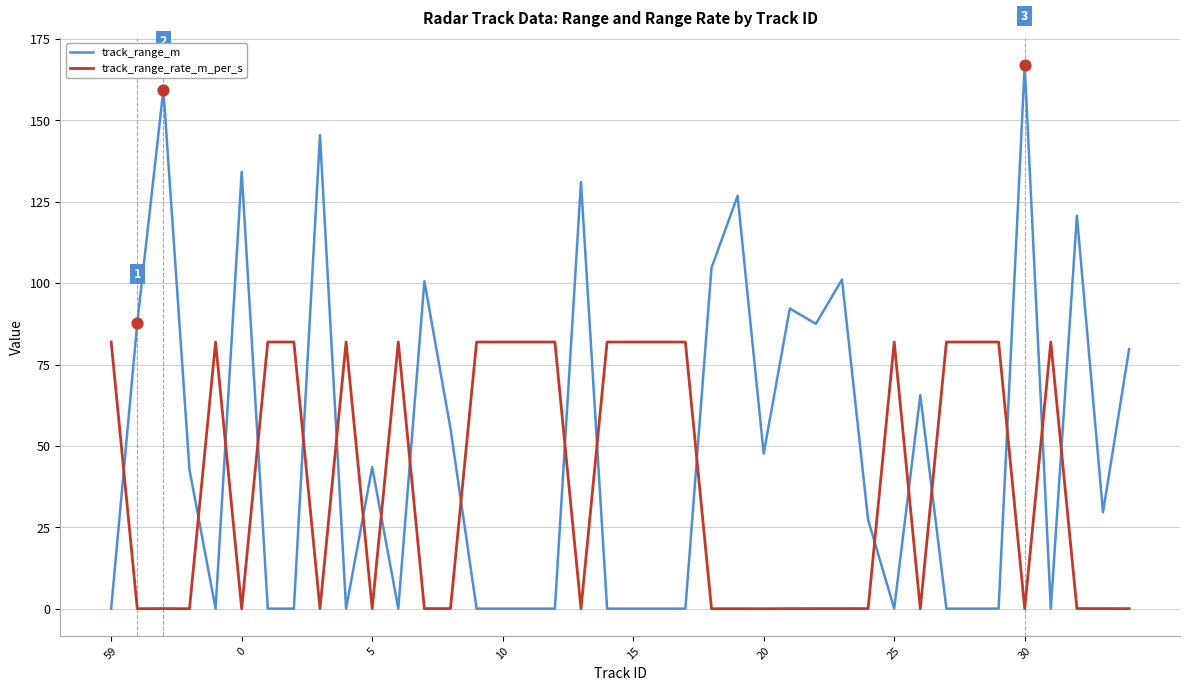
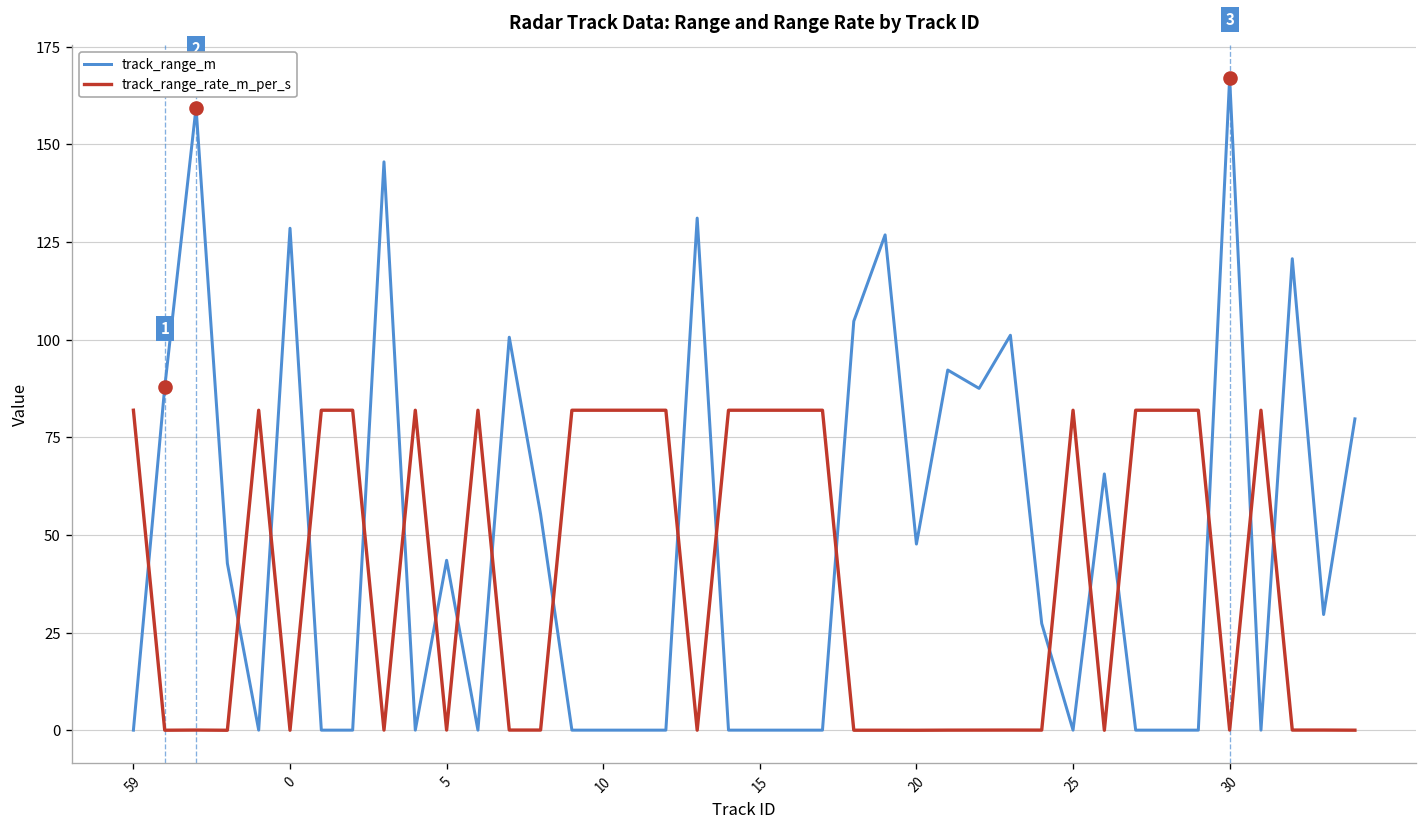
  {
    "track_range_m": {
      "59": 0,
-     "0": 134,
+     "0": 129,
      "5": 43,
      "10": 0,
      "15": 0,
      "20": 48,
      "25": 0
    }
  }
